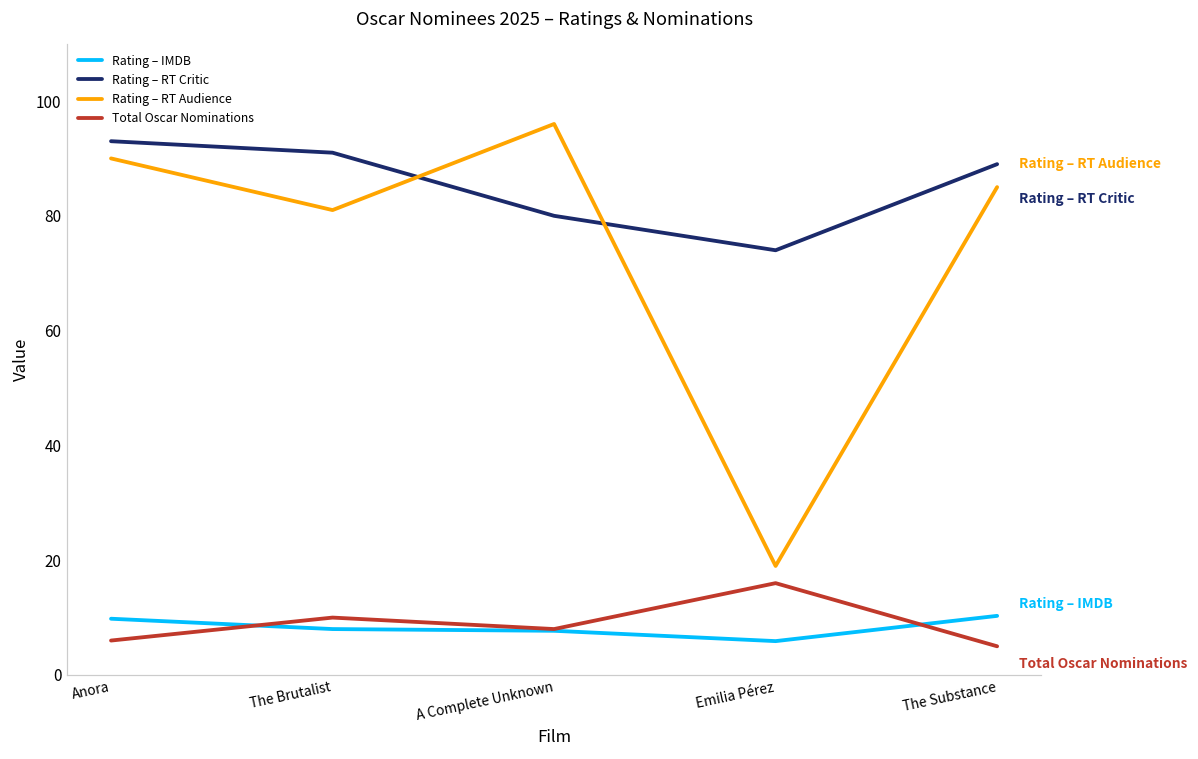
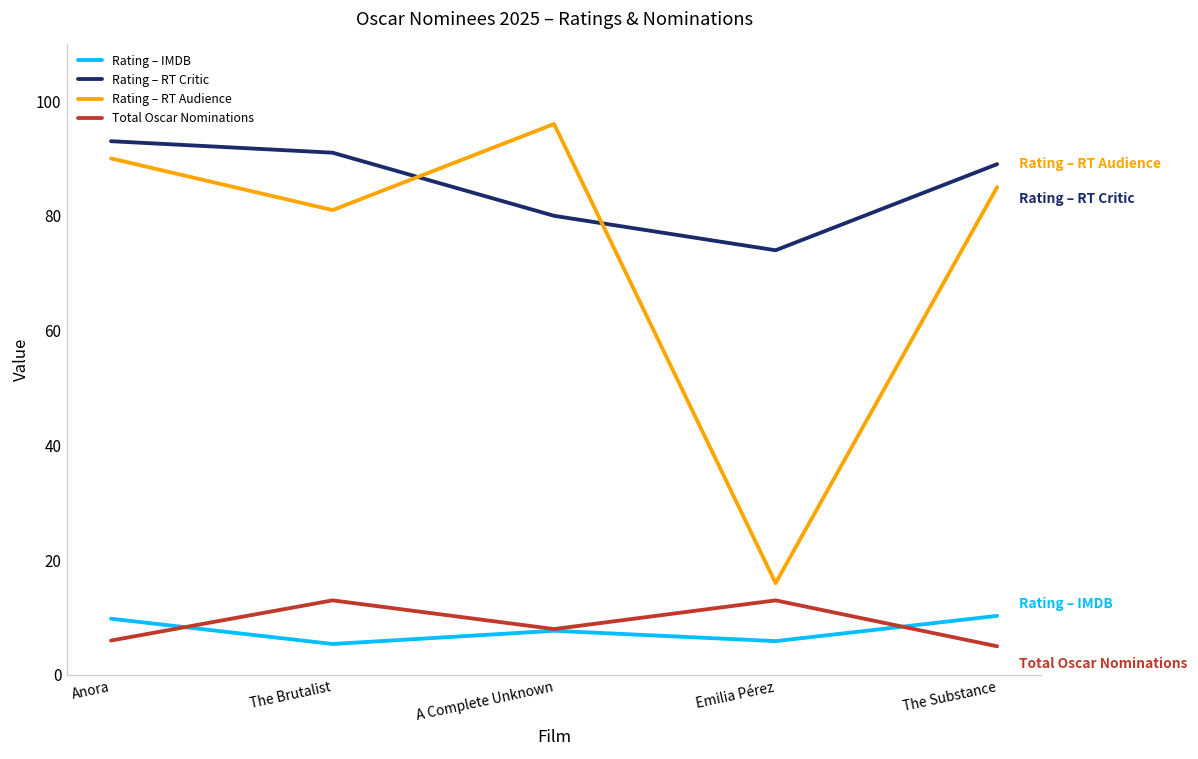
  {
    "Rating – IMDB": {
      "Anora": 10,
-     "The Brutalist": 8,
+     "The Brutalist": 5,
      "Emilia Pérez": 6,
      "The Substance": 10
    },
    "Rating – RT Critic": {
      "Anora": 93,
      "The Brutalist": 91,
      "A Complete Unknown": 80,
      "Emilia Pérez": 74,
      "The Substance": 89
    },
    "Rating – RT Audience": {
      "Anora": 90,
      "The Brutalist": 81,
      "A Complete Unknown": 96,
-     "Emilia Pérez": 19,
+     "Emilia Pérez": 16,
      "The Substance": 85
    },
    "Total Oscar Nominations": {
      "Anora": 6,
-     "The Brutalist": 10,
-     "Emilia Pérez": 16,
+     "The Brutalist": 13,
+     "Emilia Pérez": 13,
      "The Substance": 5
    }
  }
